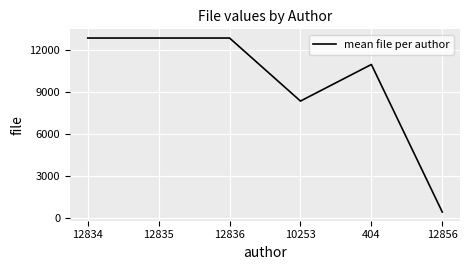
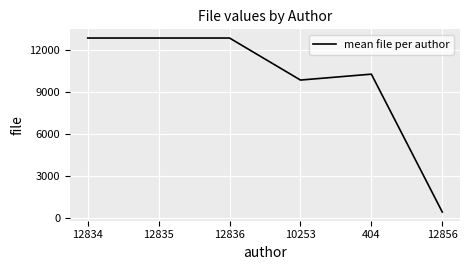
  {
    "12834": 12800,
    "12835": 12800,
    "12836": 12800,
-   "10253": 8300,
-   "404": 10900,
+   "10253": 9800,
+   "404": 10300,
    "12856": 400
  }
